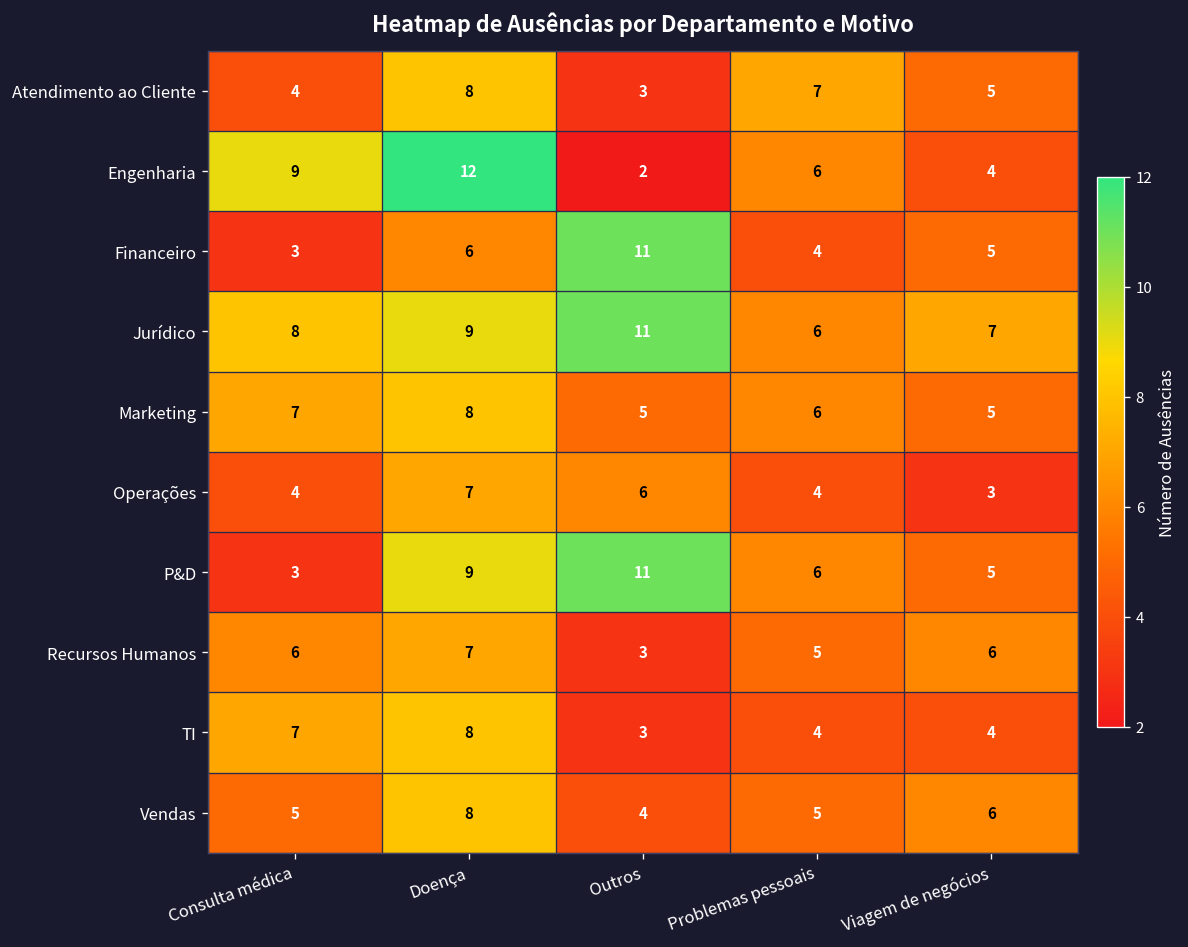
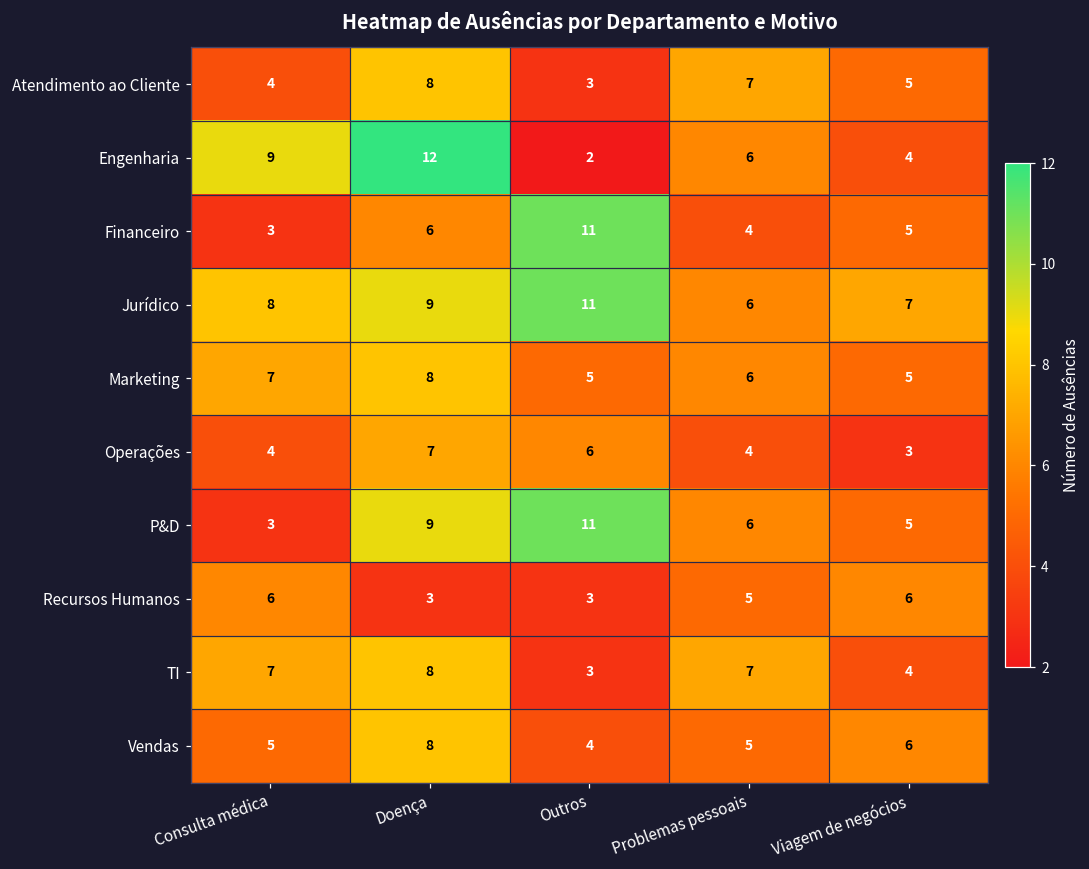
  {
    "Atendimento ao Cliente": {
      "Consulta médica": 4,
      "Doença": 8,
      "Outros": 3,
      "Problemas pessoais": 7,
      "Viagem de negócios": 5
    },
    "Engenharia": {
      "Consulta médica": 9,
      "Doença": 12,
      "Outros": 2,
      "Problemas pessoais": 6,
      "Viagem de negócios": 4
    },
    "Financeiro": {
      "Consulta médica": 3,
      "Doença": 6,
      "Outros": 11,
      "Problemas pessoais": 4,
      "Viagem de negócios": 5
    },
    "Jurídico": {
      "Consulta médica": 8,
      "Doença": 9,
      "Outros": 11,
      "Problemas pessoais": 6,
      "Viagem de negócios": 7
    },
    "Marketing": {
      "Consulta médica": 7,
      "Doença": 8,
      "Outros": 5,
      "Problemas pessoais": 6,
      "Viagem de negócios": 5
    },
    "Operações": {
      "Consulta médica": 4,
      "Doença": 7,
      "Outros": 6,
      "Problemas pessoais": 4,
      "Viagem de negócios": 3
    },
    "P&D": {
      "Consulta médica": 3,
      "Doença": 9,
      "Outros": 11,
      "Problemas pessoais": 6,
      "Viagem de negócios": 5
    },
    "Recursos Humanos": {
      "Consulta médica": 6,
-     "Doença": 7,
+     "Doença": 3,
      "Outros": 3,
      "Problemas pessoais": 5,
      "Viagem de negócios": 6
    },
    "TI": {
      "Consulta médica": 7,
      "Doença": 8,
      "Outros": 3,
-     "Problemas pessoais": 4,
+     "Problemas pessoais": 7,
      "Viagem de negócios": 4
    },
    "Vendas": {
      "Consulta médica": 5,
      "Doença": 8,
      "Outros": 4,
      "Problemas pessoais": 5,
      "Viagem de negócios": 6
    }
  }
